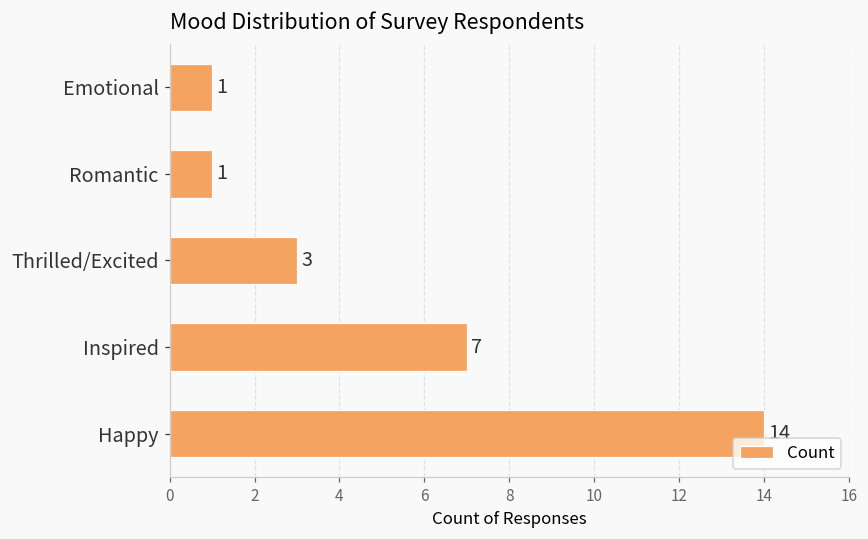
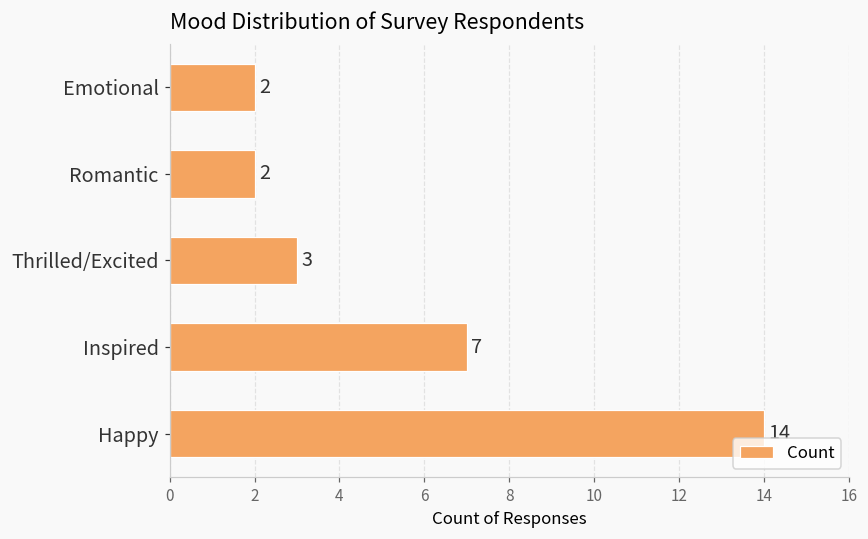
  {
-   "Emotional": 1,
-   "Romantic": 1,
+   "Emotional": 2,
+   "Romantic": 2,
    "Thrilled/Excited": 3,
    "Inspired": 7
  }
